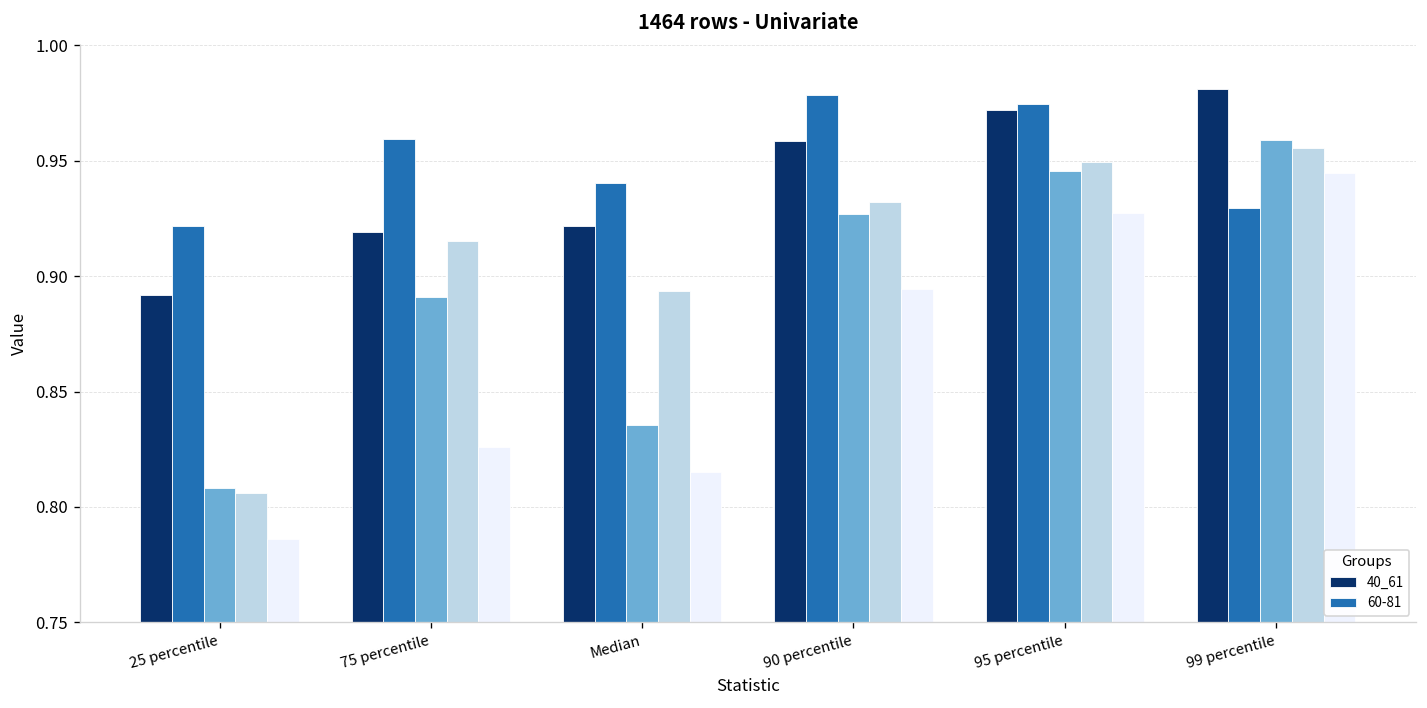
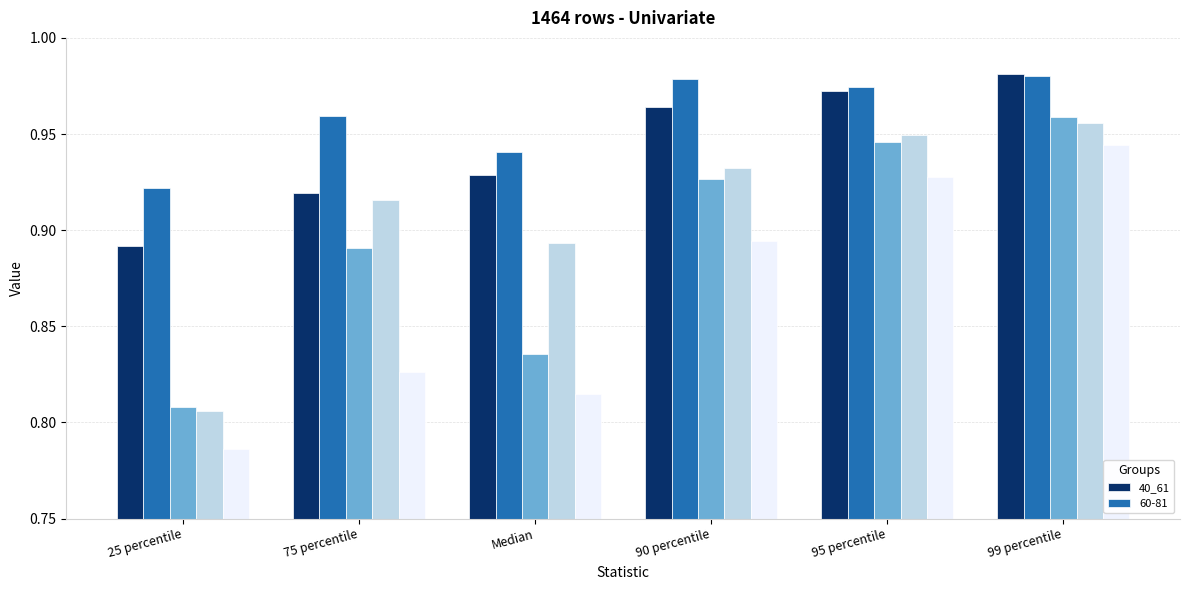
  {
    "40_61": {
      "25 percentile": 0.892,
      "75 percentile": 0.919,
-     "Median": 0.922,
-     "90 percentile": 0.959,
+     "Median": 0.928,
+     "90 percentile": 0.964,
      "95 percentile": 0.972,
      "99 percentile": 0.981
    },
    "60-81": {
      "25 percentile": 0.922,
      "75 percentile": 0.959,
      "Median": 0.940,
      "90 percentile": 0.979,
      "95 percentile": 0.975,
-     "99 percentile": 0.930
+     "99 percentile": 0.980
    }
  }
